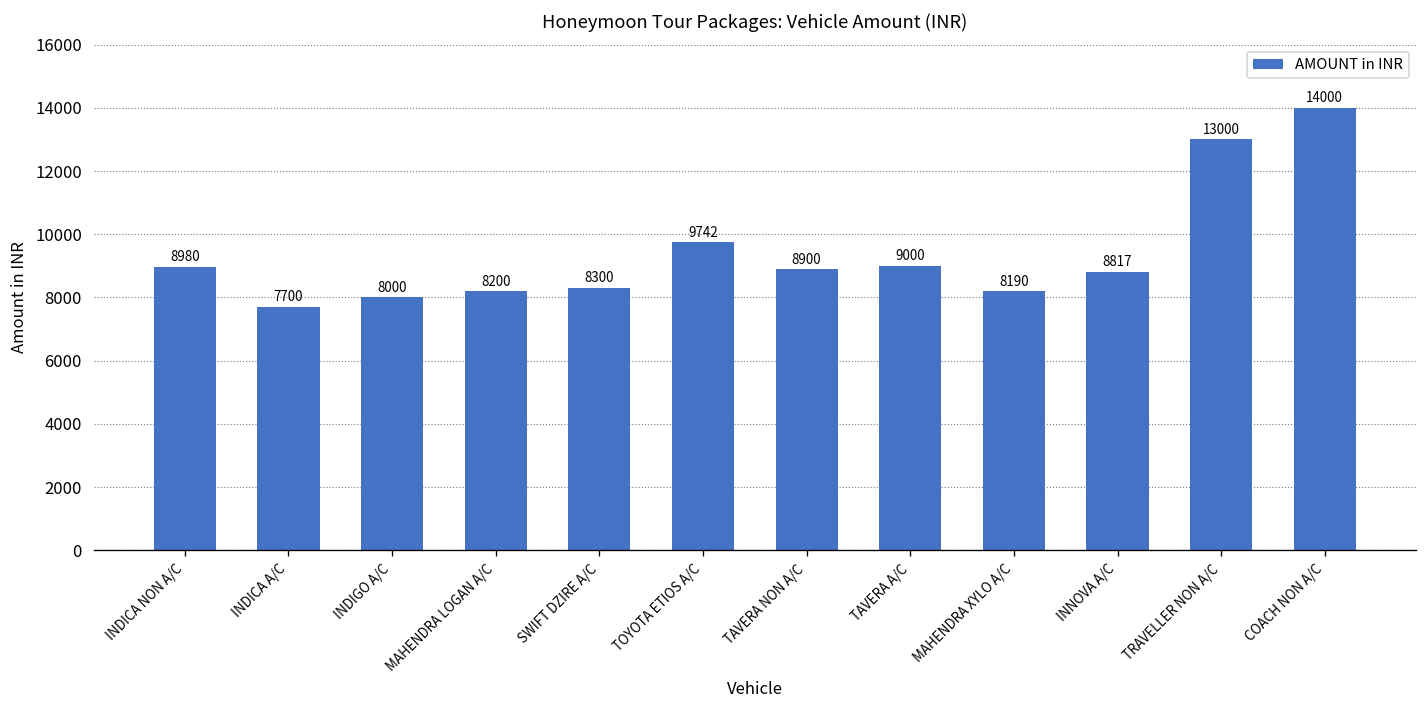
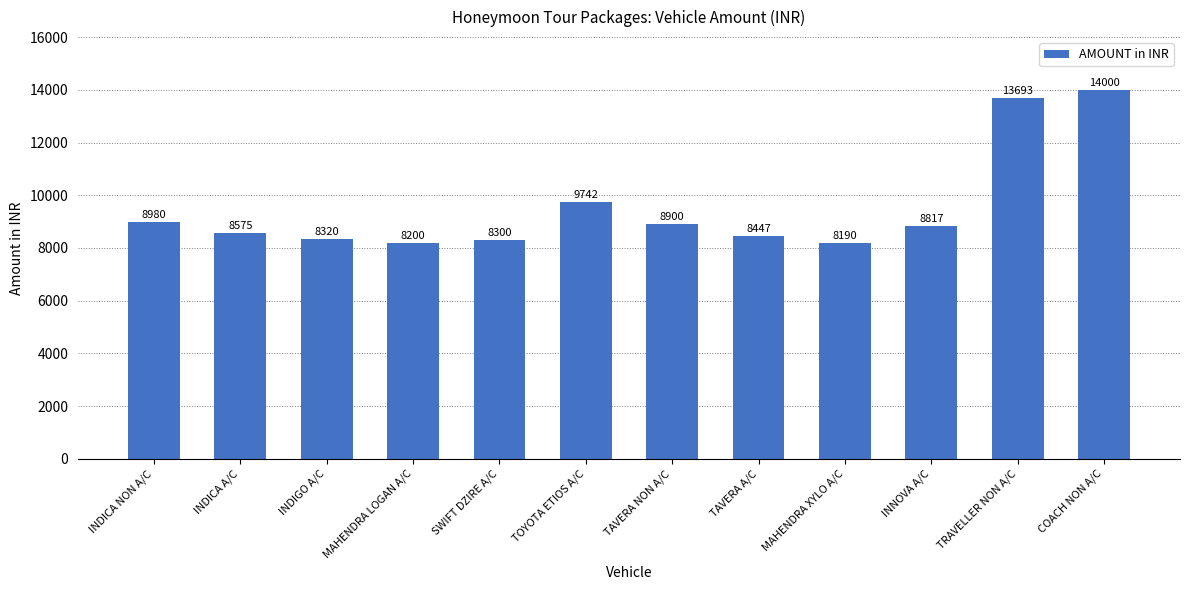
  {
    "INDICA NON A/C": 8980,
-   "INDICA A/C": 7700,
-   "INDIGO A/C": 8000,
+   "INDICA A/C": 8575,
+   "INDIGO A/C": 8320,
    "MAHENDRA LOGAN A/C": 8200,
    "SWIFT DZIRE A/C": 8300,
    "TOYOTA ETIOS A/C": 9742,
    "TAVERA NON A/C": 8900,
-   "TAVERA A/C": 9000,
+   "TAVERA A/C": 8447,
    "MAHENDRA XYLO A/C": 8190,
    "INNOVA A/C": 8817,
-   "TRAVELLER NON A/C": 13000,
+   "TRAVELLER NON A/C": 13693,
    "COACH NON A/C": 14000
  }
